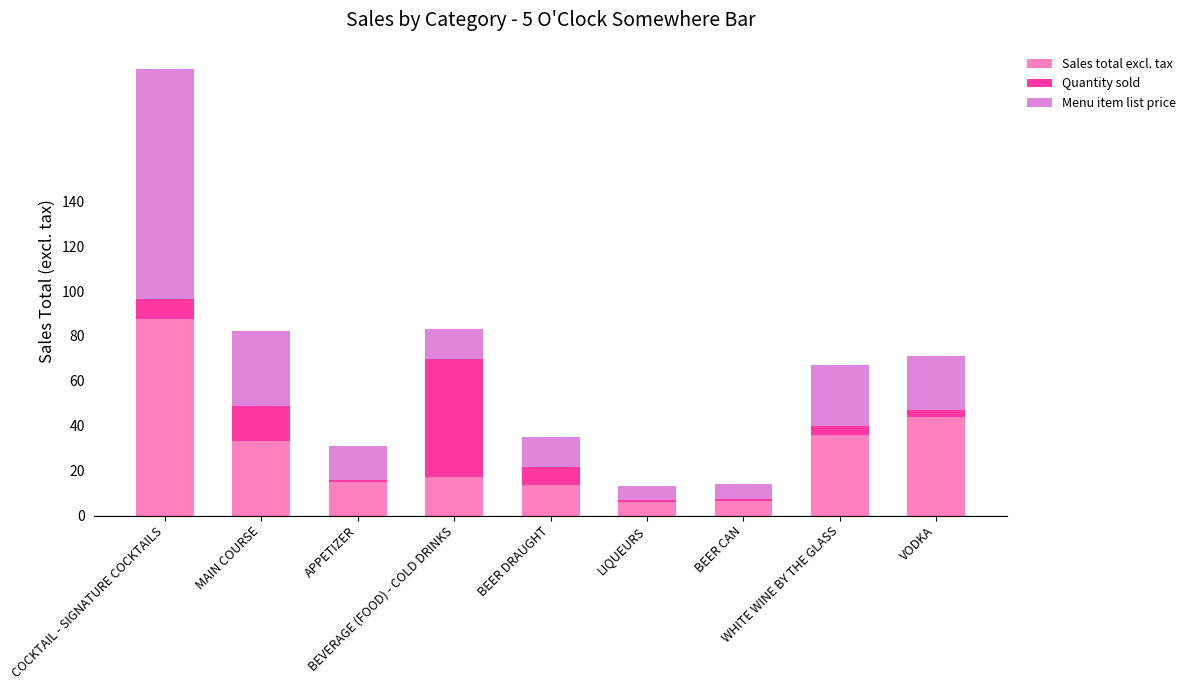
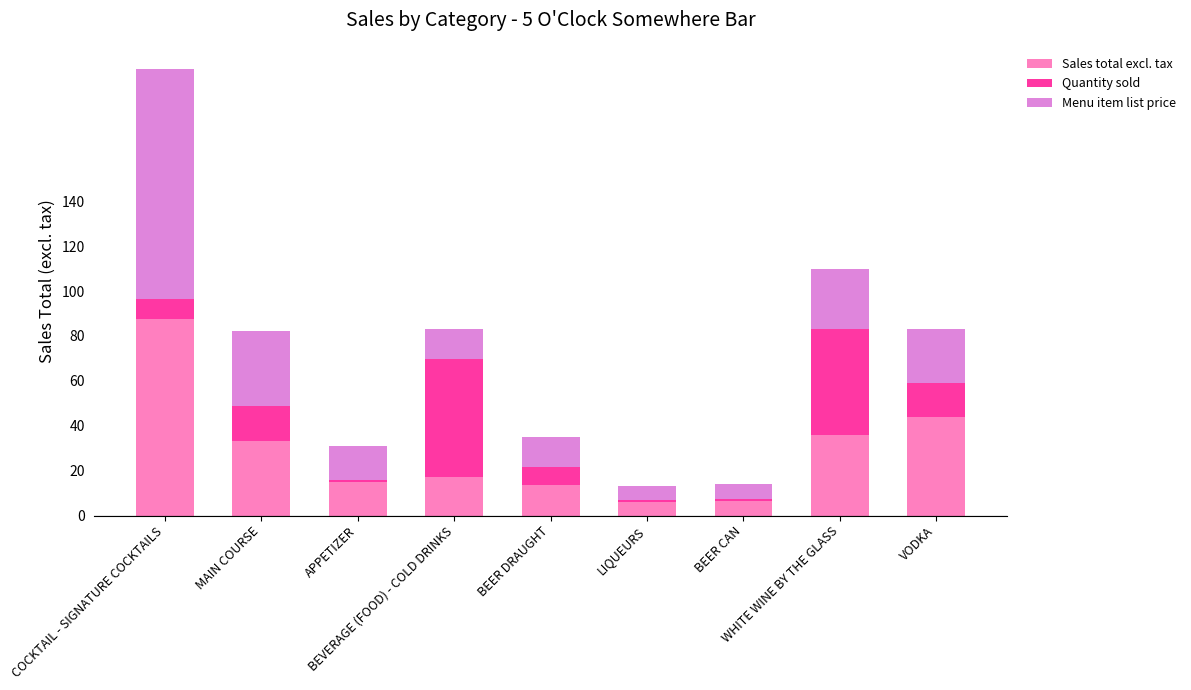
  {
    "Quantity sold": {
      "COCKTAIL - SIGNATURE COCKTAILS": 9,
      "MAIN COURSE": 16,
      "BEVERAGE (FOOD) - COLD DRINKS": 53,
      "BEER DRAUGHT": 8,
-     "WHITE WINE BY THE GLASS": 4,
-     "VODKA": 3
+     "WHITE WINE BY THE GLASS": 47,
+     "VODKA": 15
    }
  }
